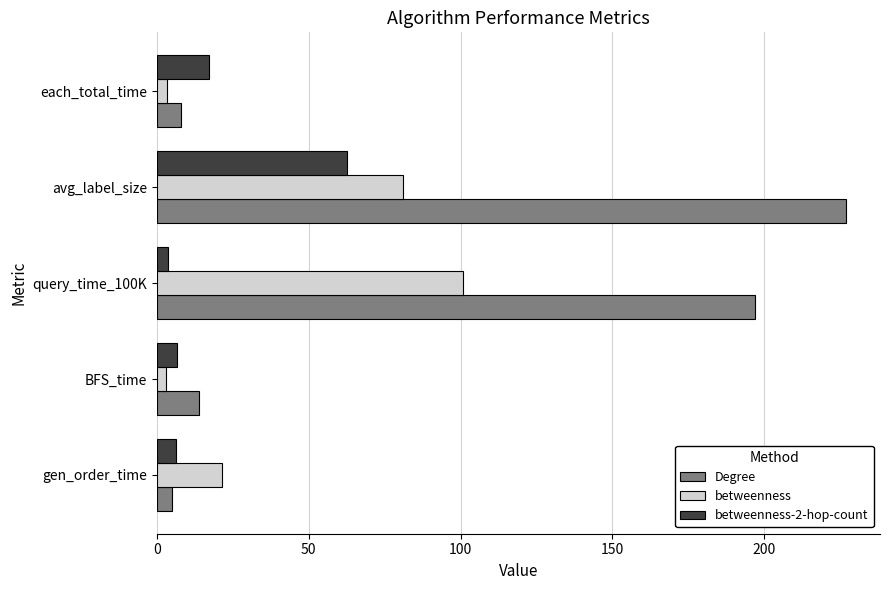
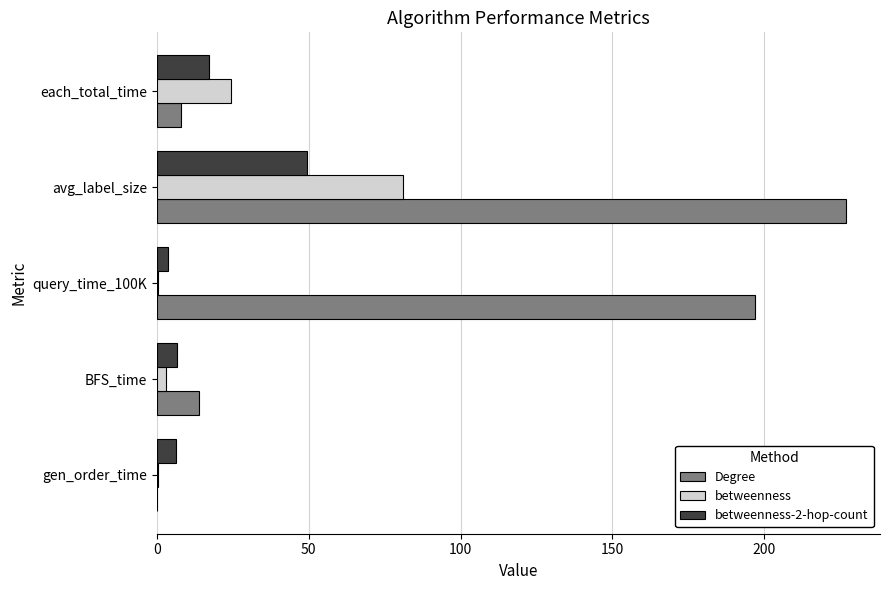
  {
    "Degree": {
      "each_total_time": 8,
      "avg_label_size": 227,
      "query_time_100K": 197,
      "BFS_time": 14,
-     "gen_order_time": 5
+     "gen_order_time": 0
    },
    "betweenness": {
-     "each_total_time": 3,
+     "each_total_time": 24,
      "avg_label_size": 81,
-     "query_time_100K": 101,
+     "query_time_100K": 0,
      "BFS_time": 3,
-     "gen_order_time": 21
+     "gen_order_time": 0
    },
    "betweenness-2-hop-count": {
      "each_total_time": 17,
-     "avg_label_size": 63,
+     "avg_label_size": 50,
      "query_time_100K": 4,
      "BFS_time": 7,
      "gen_order_time": 6
    }
  }
